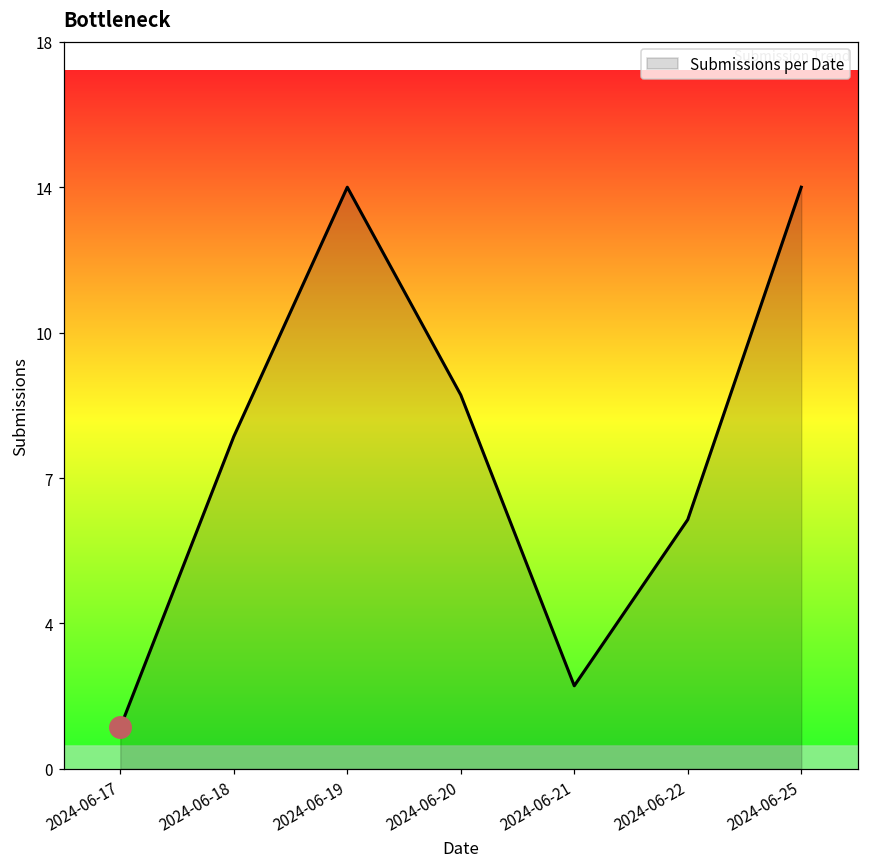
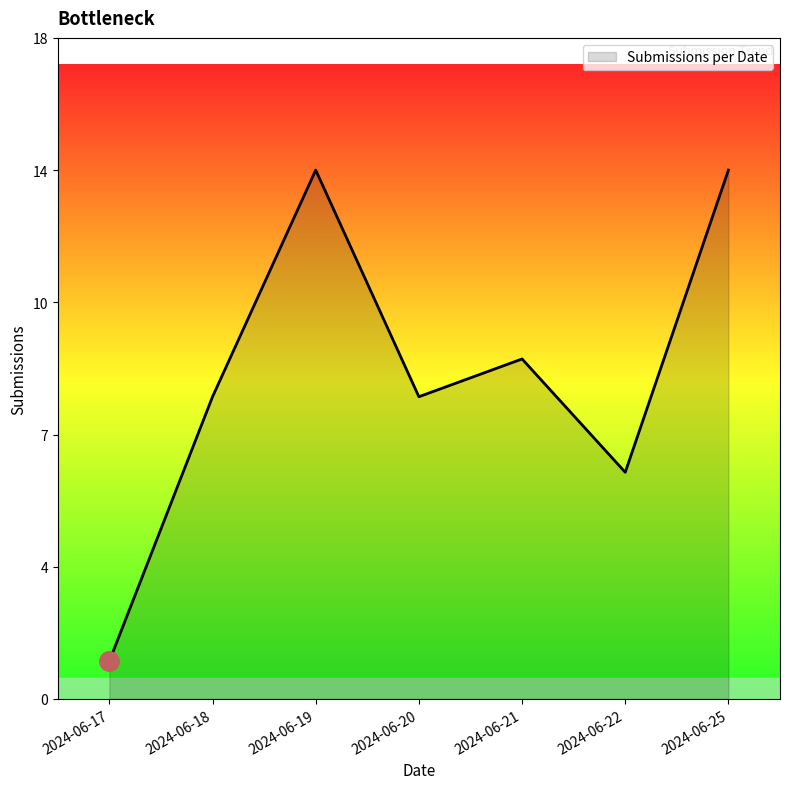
  {
    "Submissions per Date": {
      "2024-06-18": 8,
      "2024-06-19": 14,
-     "2024-06-20": 9,
-     "2024-06-21": 2,
+     "2024-06-20": 8,
+     "2024-06-21": 9,
      "2024-06-22": 6,
      "2024-06-25": 14
    }
  }
